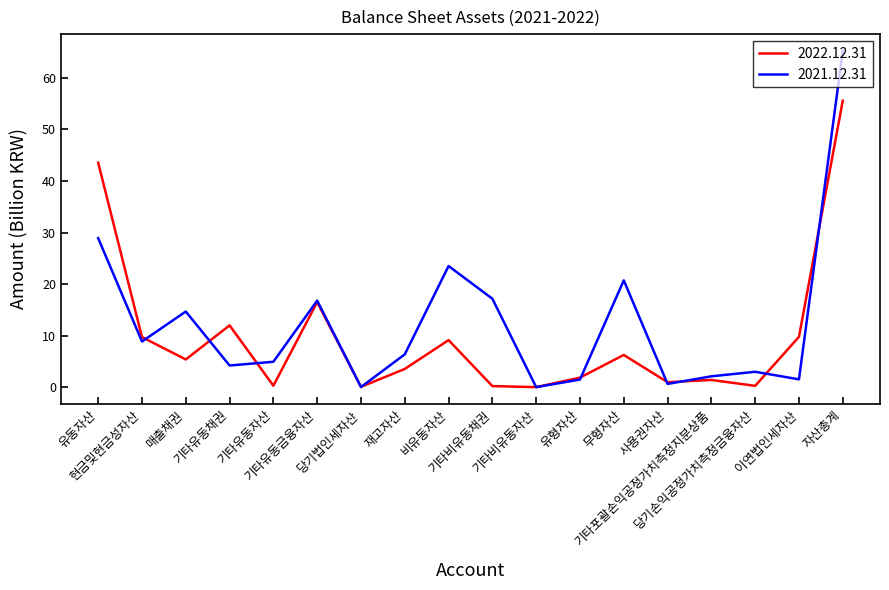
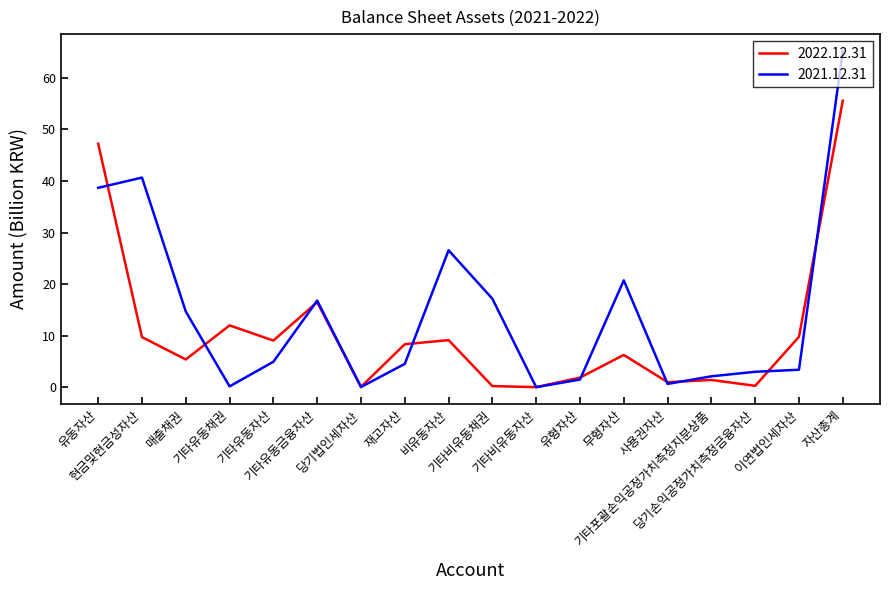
  {
    "2022.12.31": {
-     "유동자산": 44,
+     "유동자산": 47,
      "현금및현금성자산": 10,
      "매출채권": 5,
      "기타유동채권": 12,
-     "기타유동자산": 0,
-     "재고자산": 4,
+     "기타유동자산": 9,
+     "재고자산": 8,
      "비유동자산": 9,
      "기타비유동채권": 0,
      "무형자산": 6,
      "기타포괄손익공정가치측정지분상품": 1,
      "당기손익공정가치측정금융자산": 0,
      "이연법인세자산": 10,
      "자산총계": 56
    },
    "2021.12.31": {
-     "유동자산": 29,
-     "현금및현금성자산": 9,
+     "유동자산": 39,
+     "현금및현금성자산": 41,
      "매출채권": 15,
-     "기타유동채권": 4,
+     "기타유동채권": 0,
      "기타유동자산": 5,
-     "재고자산": 6,
-     "비유동자산": 24,
+     "재고자산": 5,
+     "비유동자산": 27,
      "기타비유동채권": 17,
      "무형자산": 21,
      "기타포괄손익공정가치측정지분상품": 2,
      "당기손익공정가치측정금융자산": 3,
-     "이연법인세자산": 2
+     "이연법인세자산": 3
    }
  }
